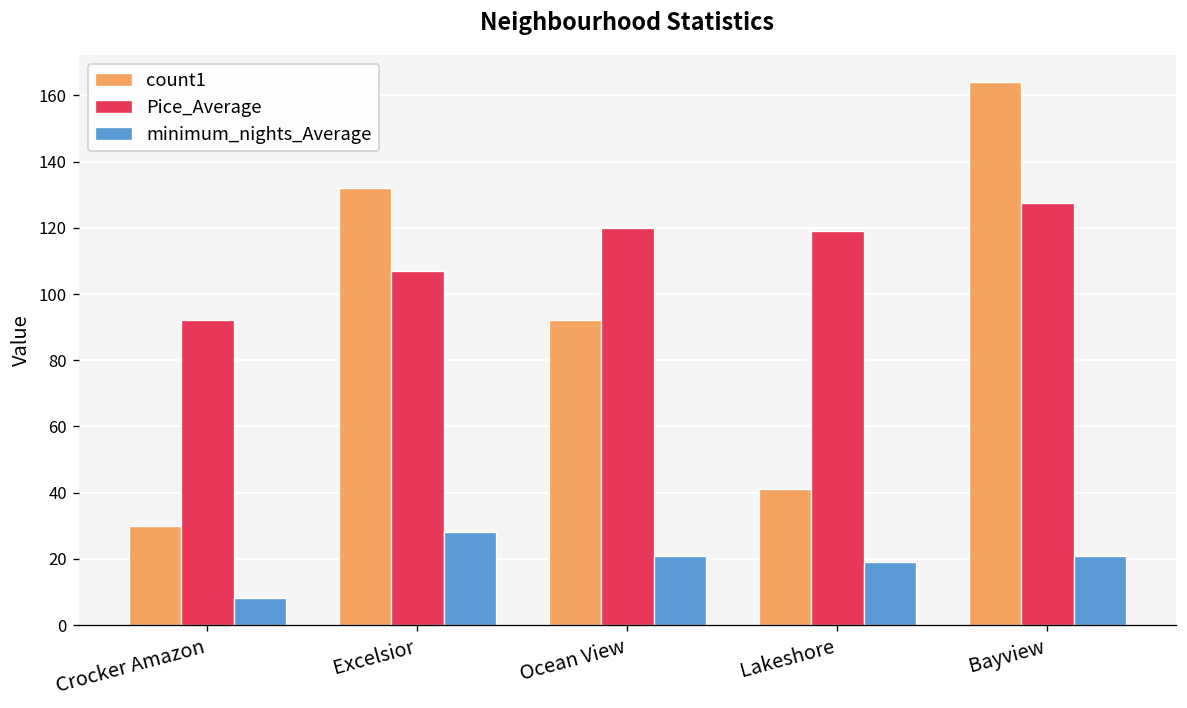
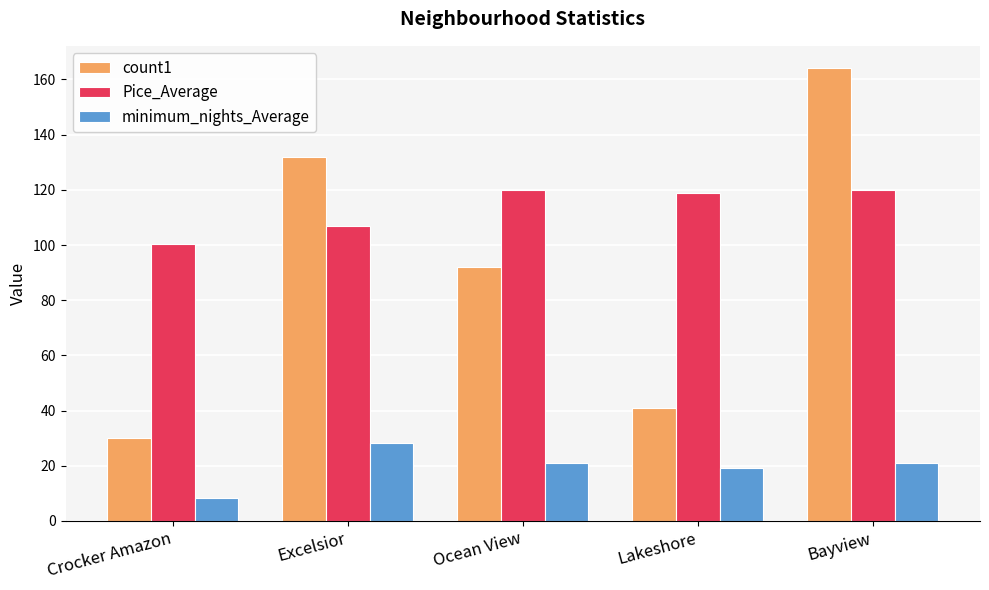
  {
    "count1": {
      "Crocker Amazon": 30,
      "Excelsior": 132,
      "Ocean View": 92,
      "Lakeshore": 41,
      "Bayview": 164
    },
    "Pice_Average": {
-     "Crocker Amazon": 92,
+     "Crocker Amazon": 100,
      "Excelsior": 107,
      "Ocean View": 120,
      "Lakeshore": 119,
-     "Bayview": 128
+     "Bayview": 120
    },
    "minimum_nights_Average": {
      "Crocker Amazon": 8,
      "Excelsior": 28,
      "Ocean View": 21,
      "Lakeshore": 19,
      "Bayview": 21
    }
  }
